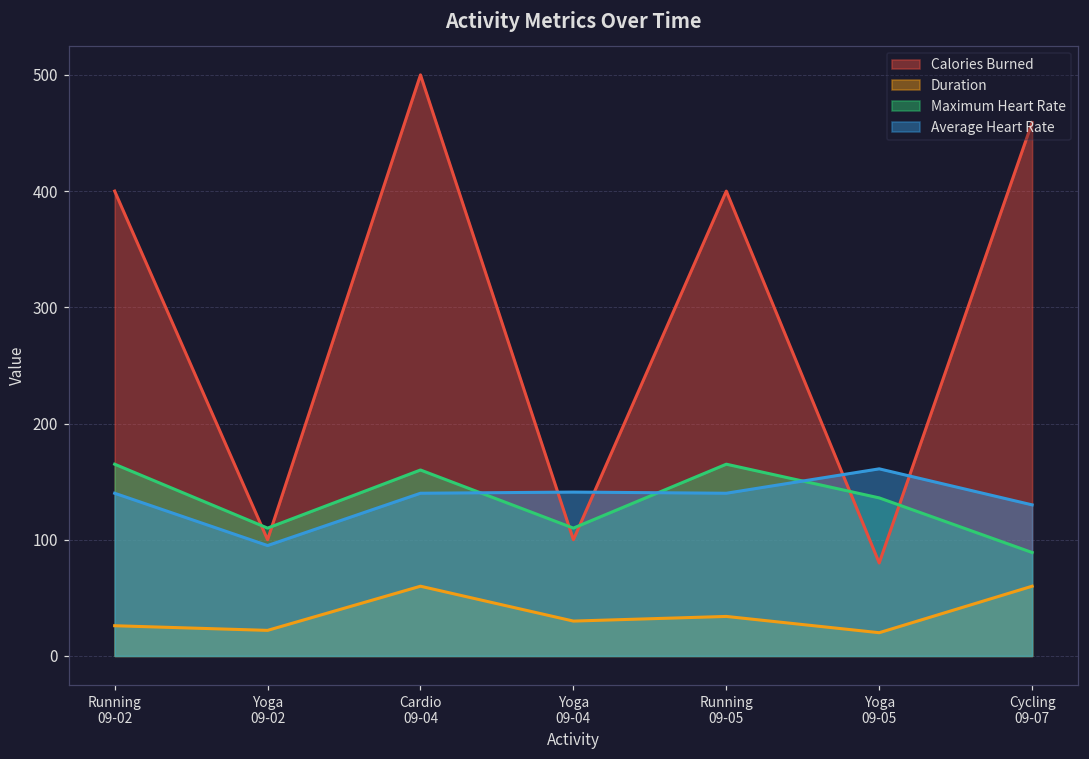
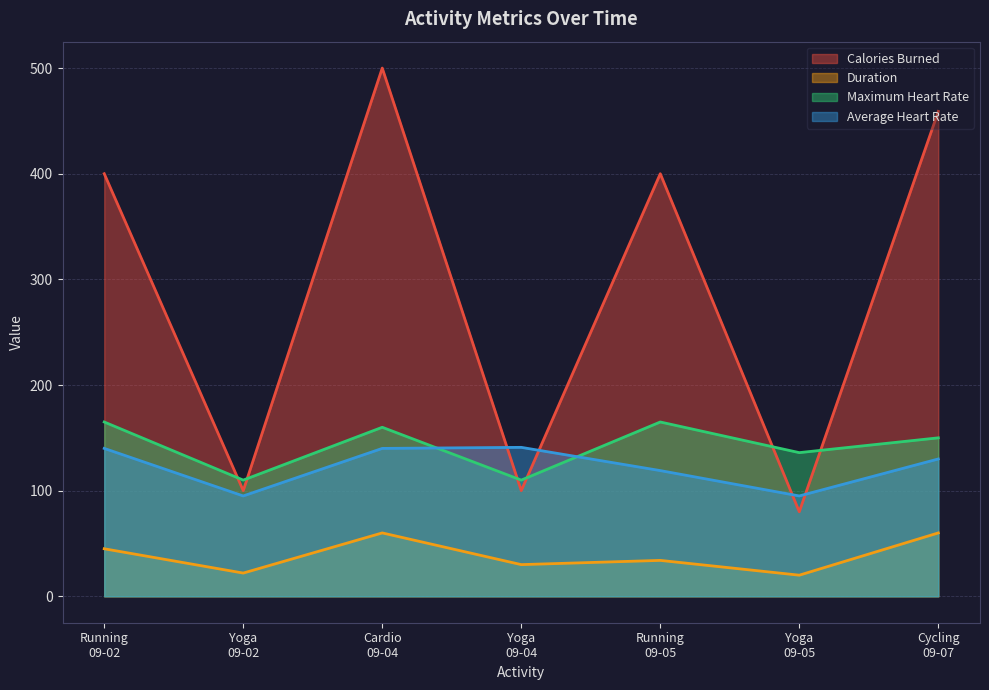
  {
    "Calories Burned": {
      "Running 09-02": 400,
      "Yoga 09-02": 100,
      "Cardio 09-04": 500,
      "Yoga 09-04": 100,
      "Running 09-05": 400,
      "Yoga 09-05": 80
    },
    "Duration": {
-     "Running 09-02": 26,
+     "Running 09-02": 45,
      "Yoga 09-02": 22,
      "Cardio 09-04": 60,
      "Yoga 09-04": 30,
      "Running 09-05": 34,
      "Yoga 09-05": 20,
      "Cycling 09-07": 60
    },
    "Maximum Heart Rate": {
      "Running 09-02": 165,
      "Yoga 09-02": 110,
      "Cardio 09-04": 160,
      "Yoga 09-04": 110,
      "Running 09-05": 165,
      "Yoga 09-05": 136,
-     "Cycling 09-07": 89
+     "Cycling 09-07": 150
    },
    "Average Heart Rate": {
      "Running 09-02": 140,
      "Yoga 09-02": 95,
      "Cardio 09-04": 140,
      "Yoga 09-04": 141,
-     "Running 09-05": 140,
-     "Yoga 09-05": 161,
+     "Running 09-05": 119,
+     "Yoga 09-05": 95,
      "Cycling 09-07": 130
    }
  }
